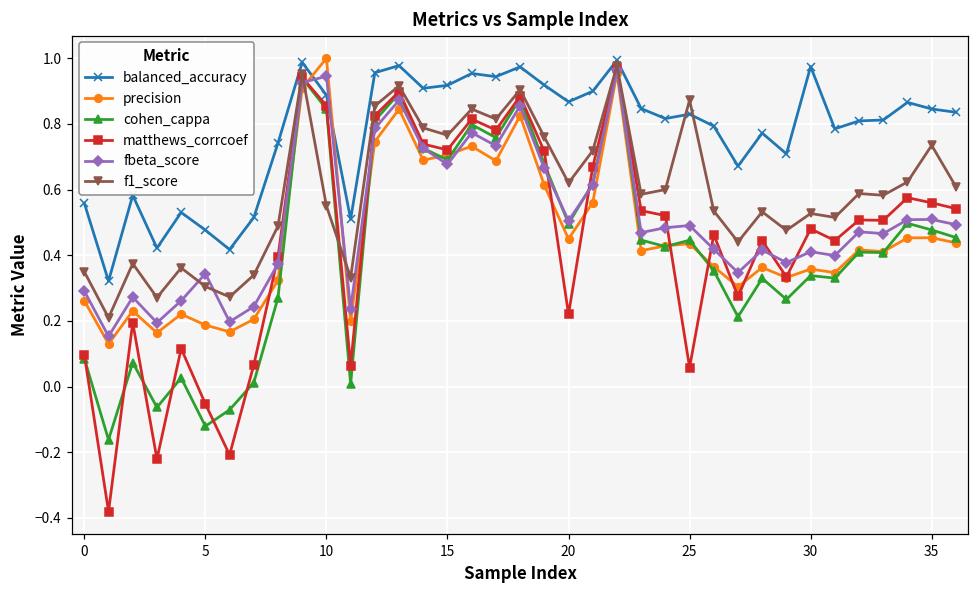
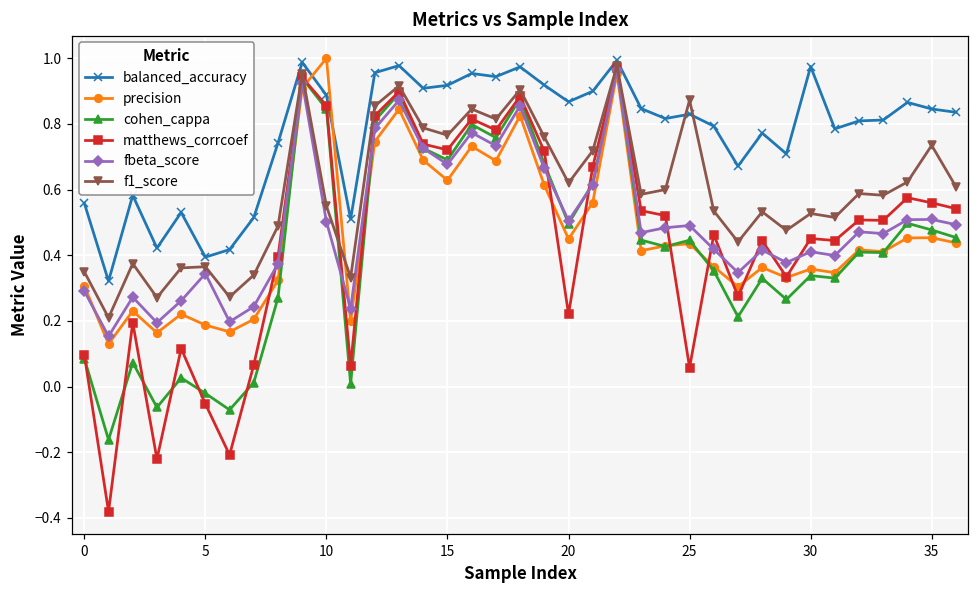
  {
    "balanced_accuracy": {
      "0": 0.56,
-     "5": 0.48,
+     "5": 0.39,
      "10": 0.89,
      "15": 0.92,
      "20": 0.87,
      "25": 0.83,
      "30": 0.97,
      "35": 0.85
    },
    "precision": {
-     "0": 0.26,
+     "0": 0.31,
      "5": 0.19,
      "10": 1.00,
-     "15": 0.71,
+     "15": 0.63,
      "20": 0.45,
      "25": 0.44,
      "30": 0.36,
      "35": 0.45
    },
    "cohen_cappa": {
      "0": 0.09,
-     "5": -0.12,
+     "5": -0.02,
      "10": 0.85,
      "15": 0.69,
      "25": 0.45,
      "30": 0.34,
      "35": 0.48
    },
    "matthews_corrcoef": {
      "0": 0.10,
      "5": -0.05,
      "10": 0.86,
      "15": 0.72,
      "20": 0.22,
      "25": 0.06,
-     "30": 0.48,
+     "30": 0.45,
      "35": 0.56
    },
    "fbeta_score": {
      "0": 0.29,
      "5": 0.34,
-     "10": 0.94,
+     "10": 0.50,
      "15": 0.68,
      "25": 0.49,
      "30": 0.41,
      "35": 0.51
    },
    "f1_score": {
      "0": 0.35,
-     "5": 0.30,
+     "5": 0.37,
      "10": 0.55,
      "15": 0.77,
      "20": 0.62,
      "25": 0.87,
      "30": 0.53,
      "35": 0.73
    }
  }
